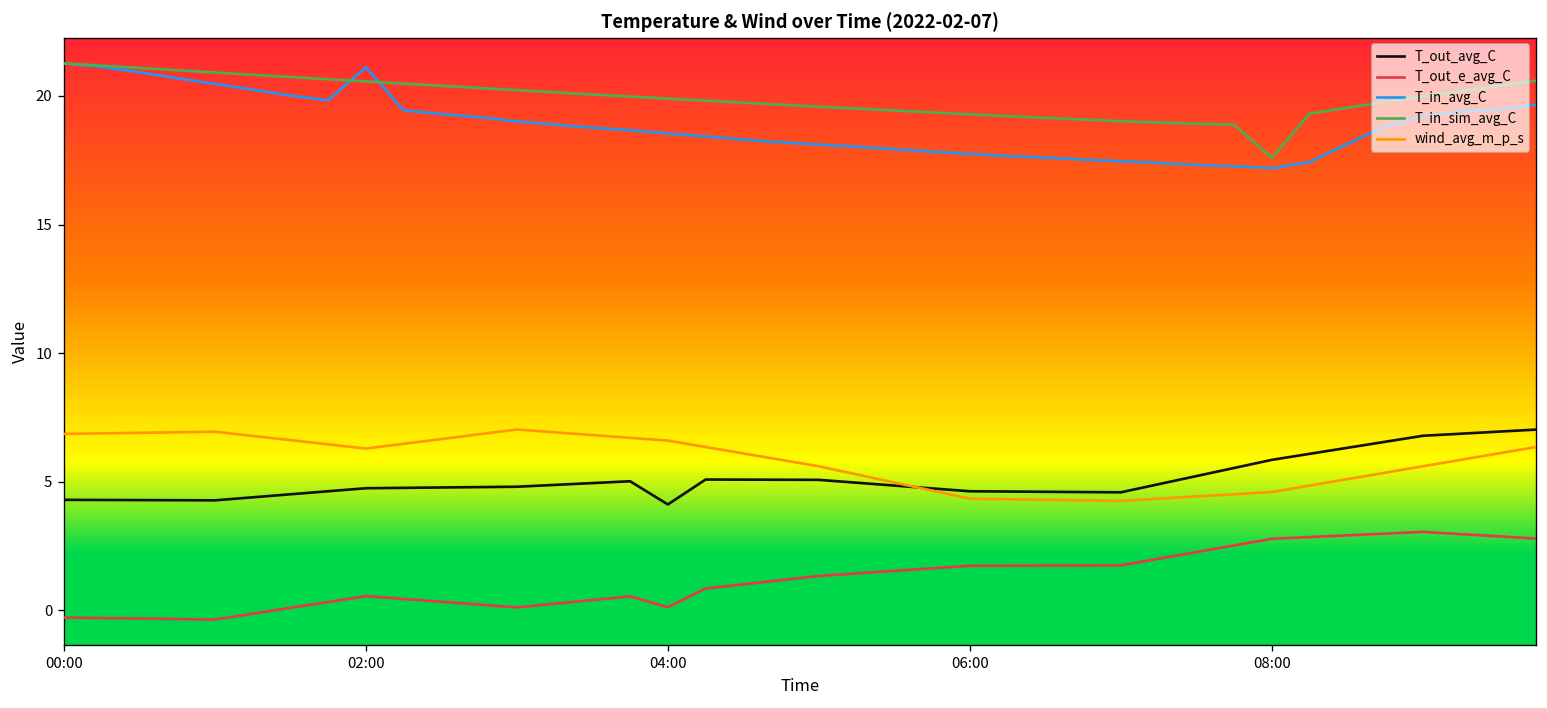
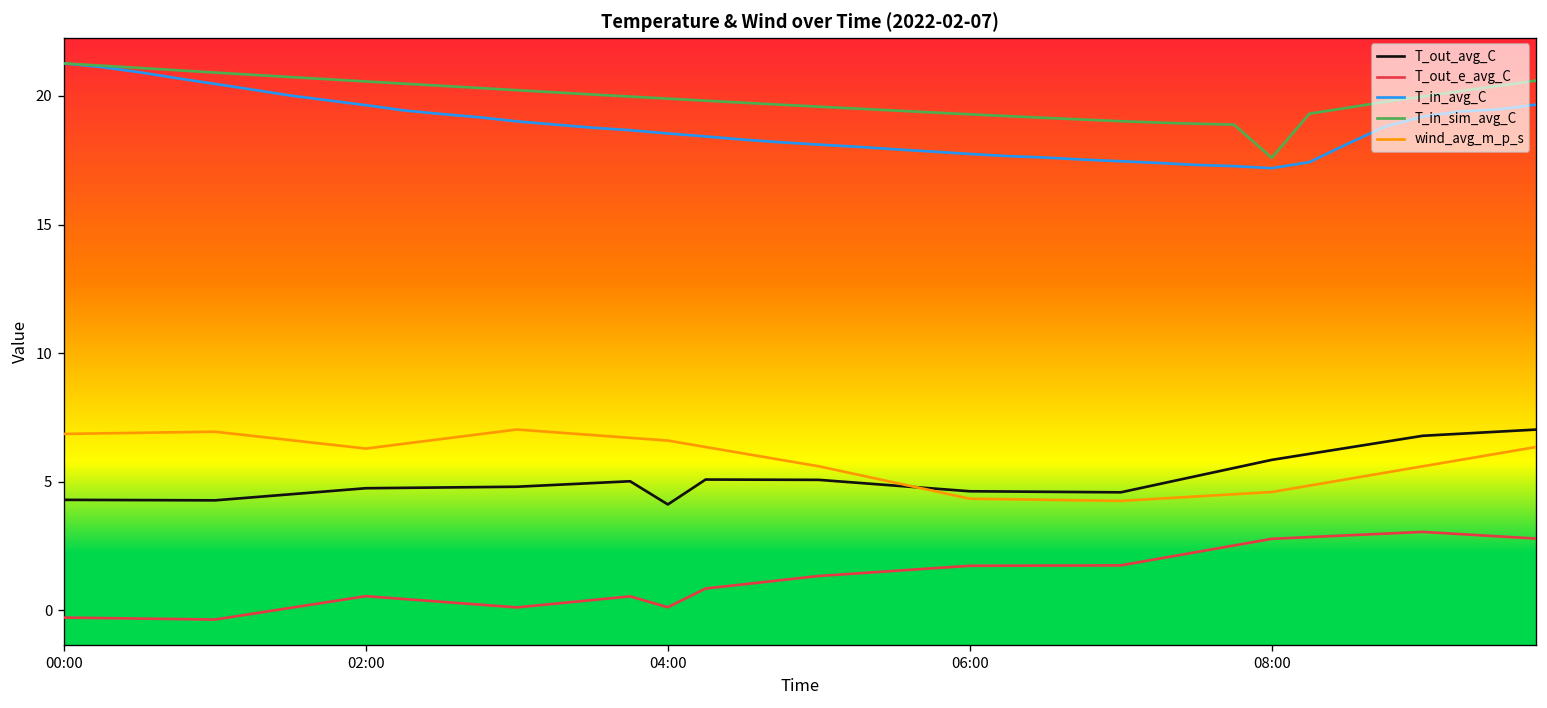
  {
    "T_out_avg_C": {
      "00:00": 4.3,
      "02:00": 4.8,
      "04:00": 4.1,
      "06:00": 4.6,
      "08:00": 5.9
    },
    "T_out_e_avg_C": {
      "00:00": -0.3,
      "02:00": 0.6,
      "04:00": 0.1,
      "06:00": 1.7,
      "08:00": 2.8
    },
    "T_in_avg_C": {
-     "02:00": 21.1,
+     "02:00": 19.6,
      "04:00": 18.5,
      "06:00": 17.7,
      "08:00": 17.2
    },
    "T_in_sim_avg_C": {
      "02:00": 20.6,
      "04:00": 19.9,
      "06:00": 19.3,
      "08:00": 17.6
    },
    "wind_avg_m_p_s": {
      "00:00": 6.9,
      "02:00": 6.3,
      "04:00": 6.6,
      "06:00": 4.3,
      "08:00": 4.6
    }
  }
